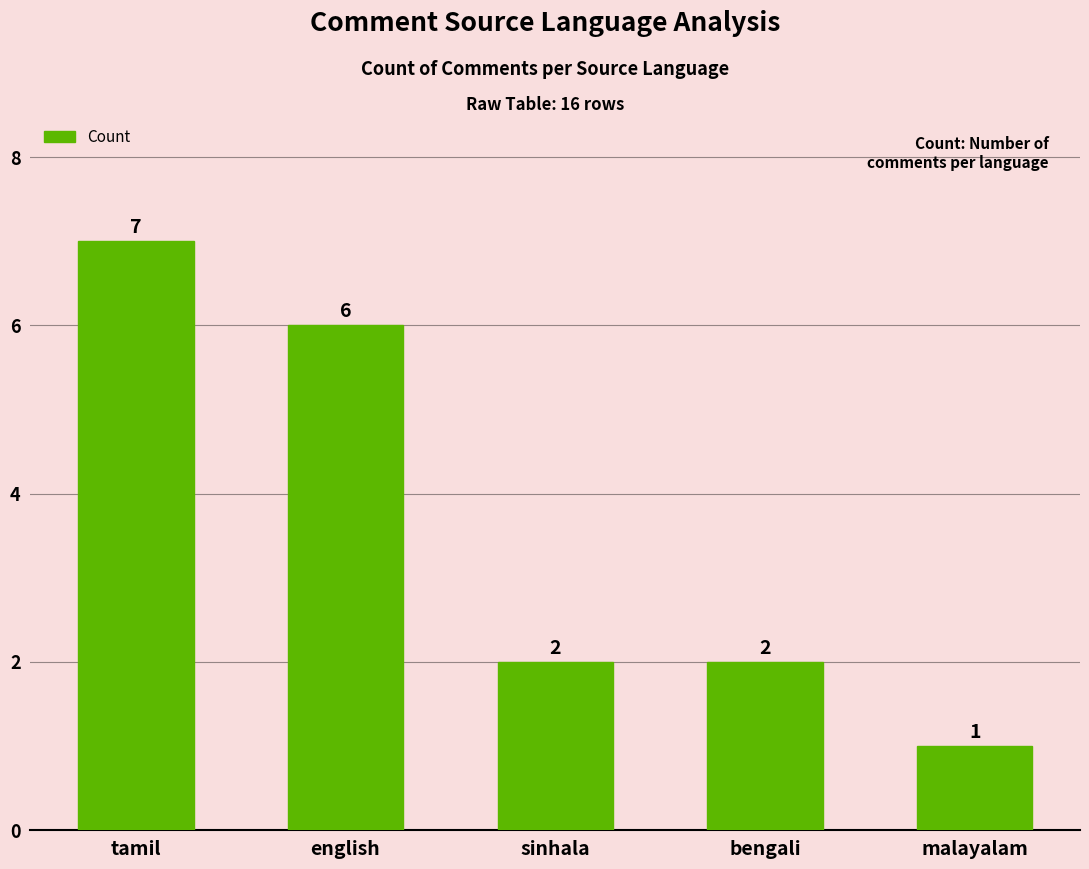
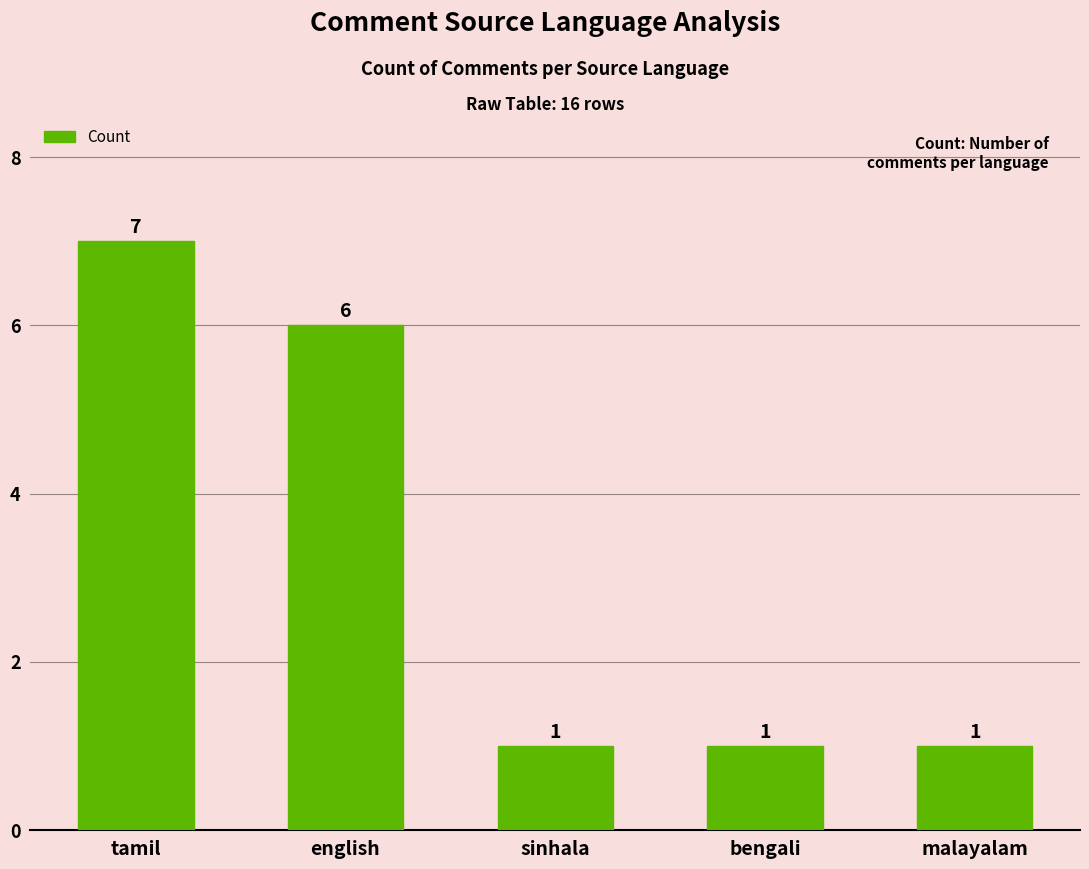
  {
    "tamil": 7,
    "english": 6,
-   "sinhala": 2,
-   "bengali": 2,
+   "sinhala": 1,
+   "bengali": 1,
    "malayalam": 1
  }
